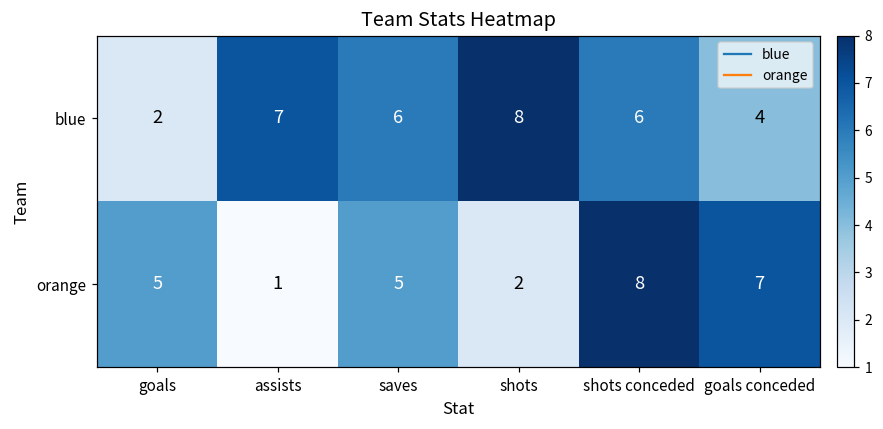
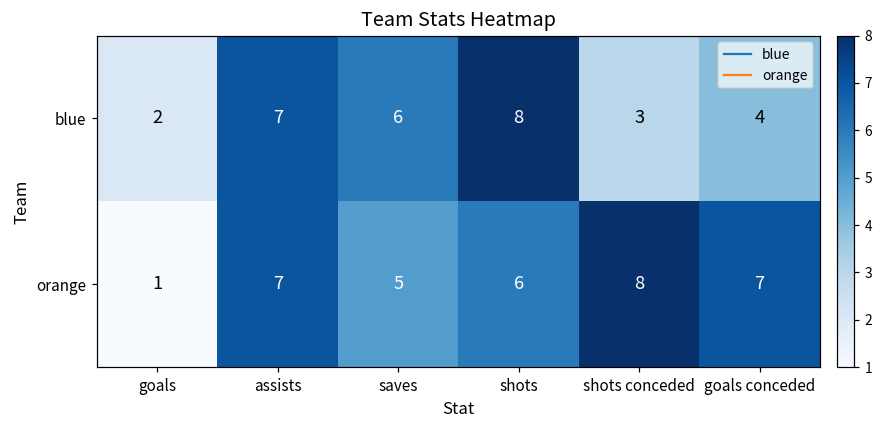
  {
    "blue": {
      "goals": 2,
      "assists": 7,
      "saves": 6,
      "shots": 8,
-     "shots conceded": 6,
+     "shots conceded": 3,
      "goals conceded": 4
    },
    "orange": {
-     "goals": 5,
-     "assists": 1,
+     "goals": 1,
+     "assists": 7,
      "saves": 5,
-     "shots": 2,
+     "shots": 6,
      "shots conceded": 8,
      "goals conceded": 7
    }
  }
